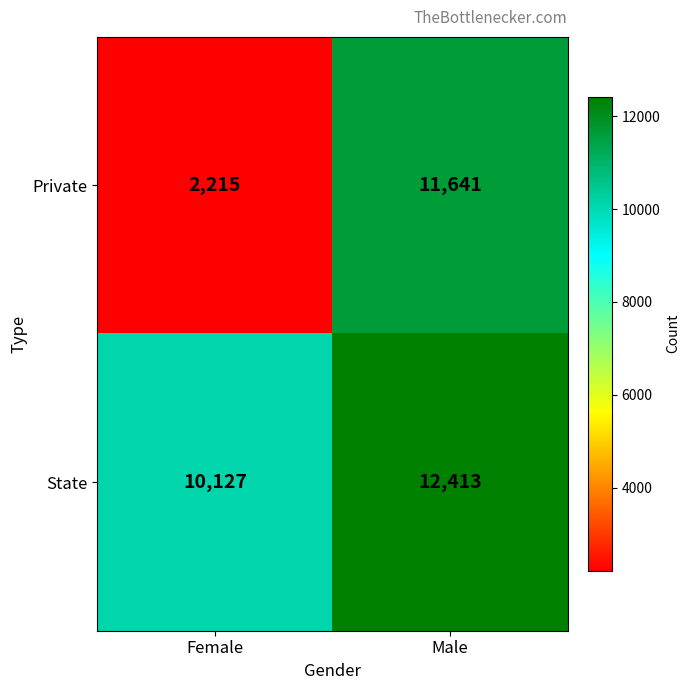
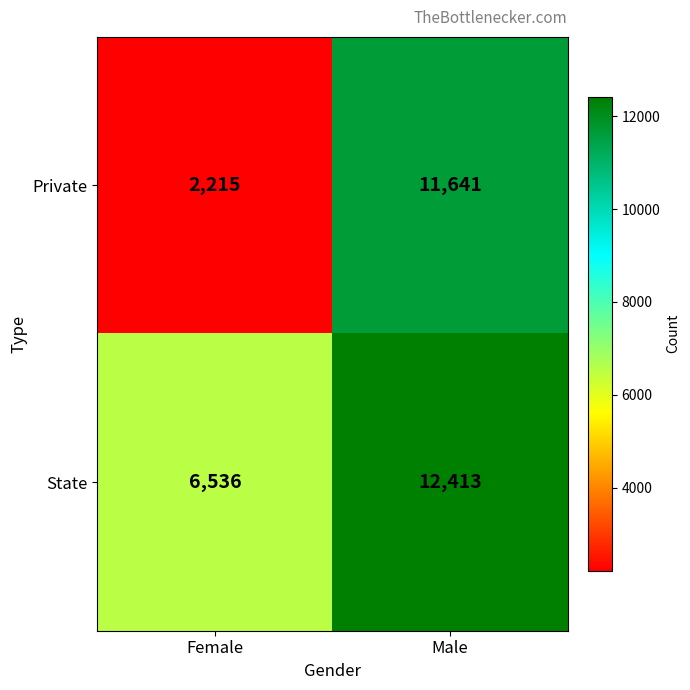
  {
    "Private": {
      "Female": "2,215",
      "Male": "11,641"
    },
    "State": {
-     "Female": "10,127",
+     "Female": "6,536",
      "Male": "12,413"
    }
  }
